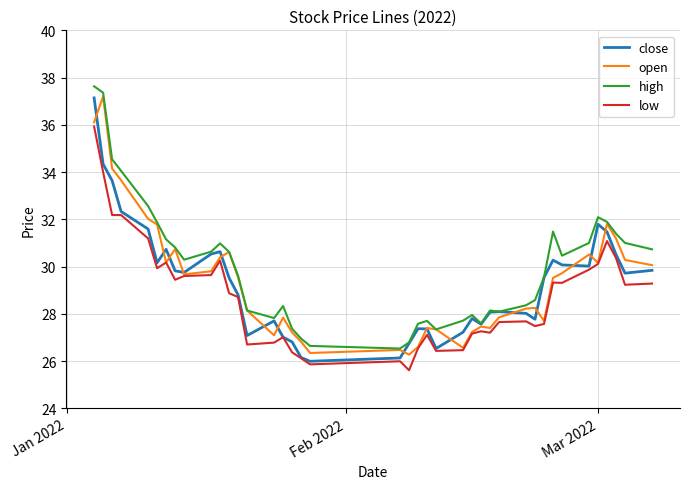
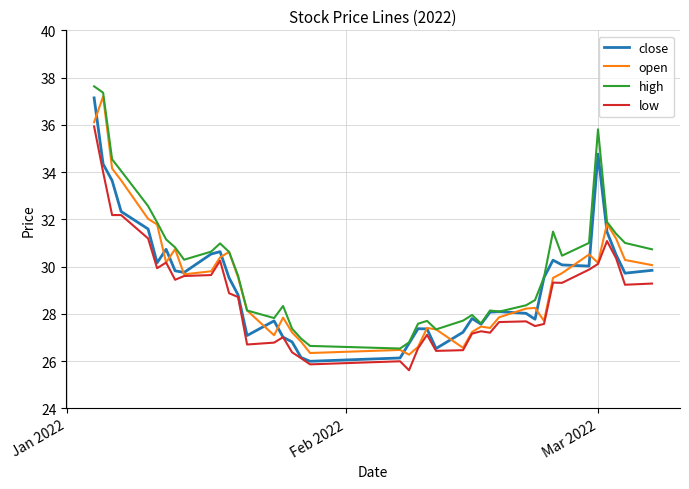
  {
    "close": {
-     "Mar 2022": 31.8
+     "Mar 2022": 34.8
    },
    "high": {
-     "Mar 2022": 32.1
+     "Mar 2022": 35.8
    }
  }
